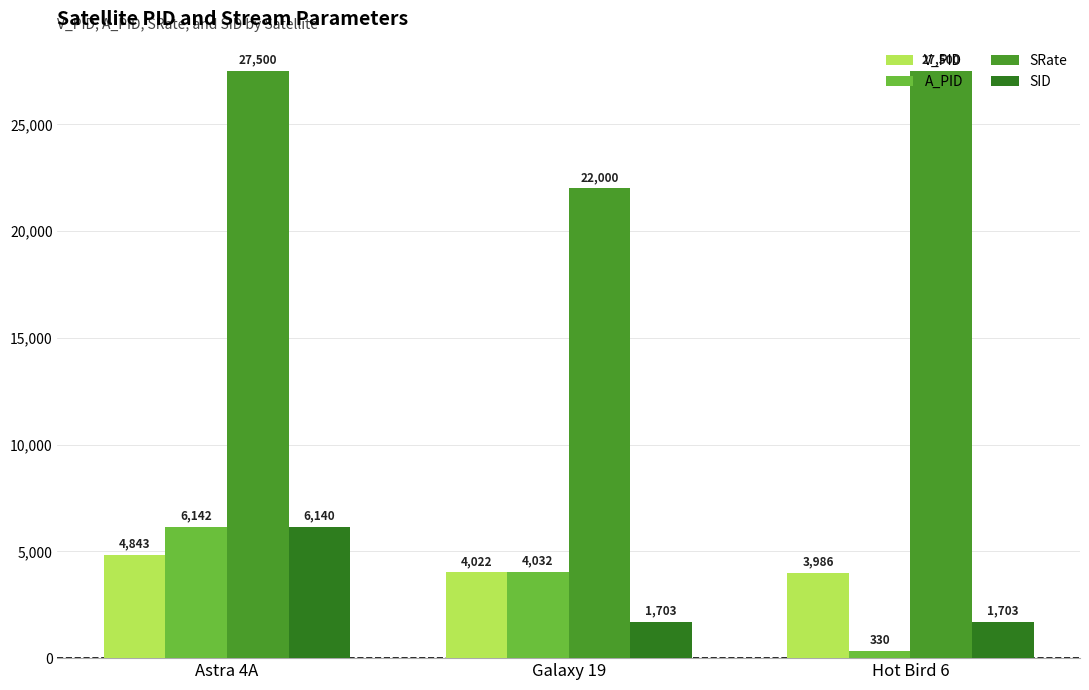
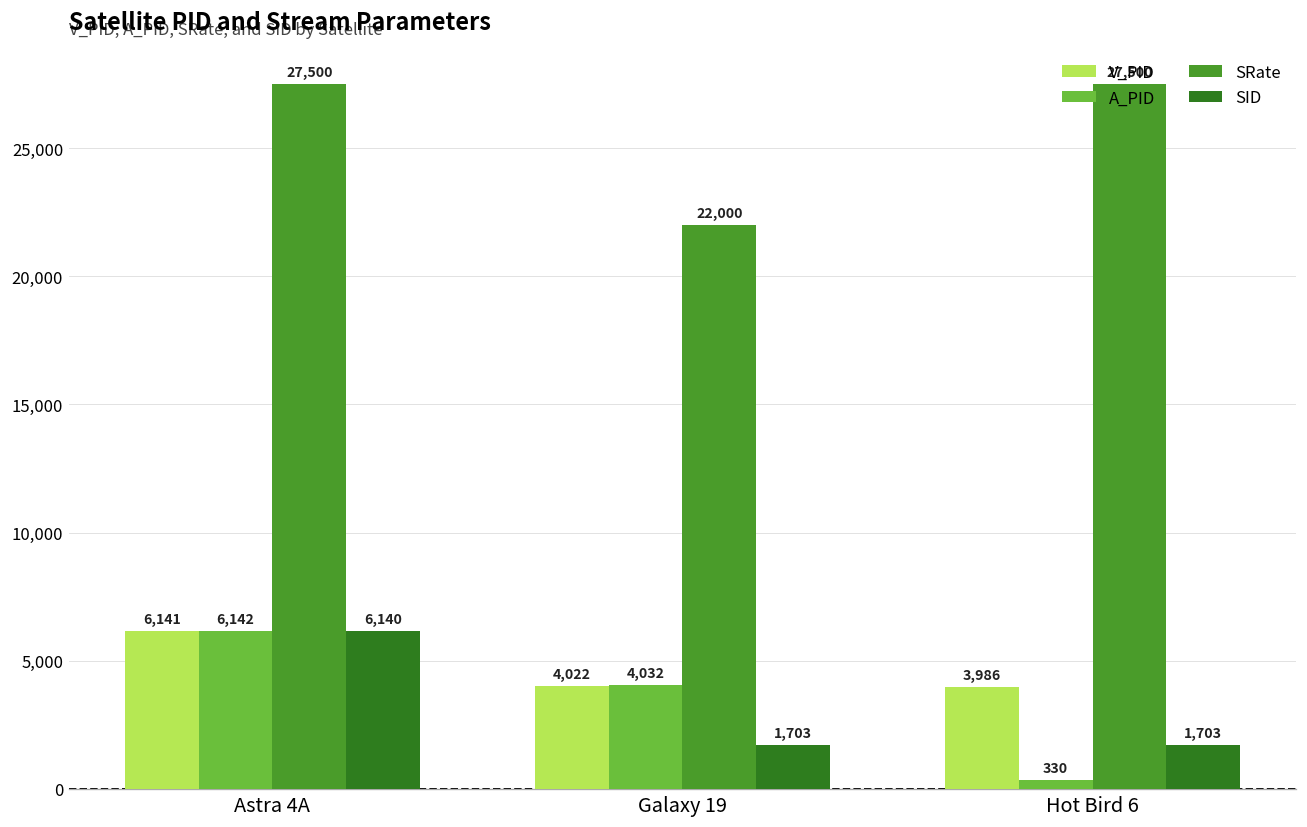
  {
    "V_PID": {
-     "Astra 4A": "4,843",
+     "Astra 4A": "6,141",
      "Galaxy 19": "4,022",
      "Hot Bird 6": "3,986"
    }
  }
